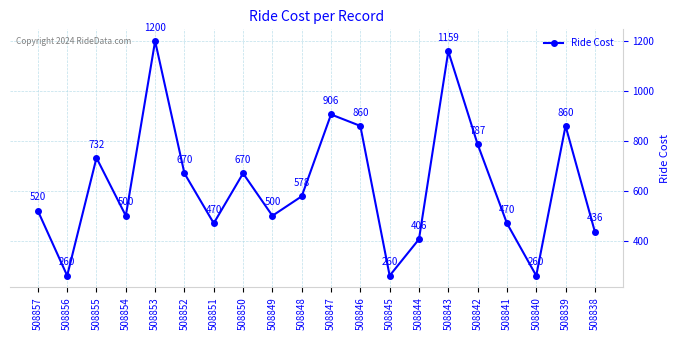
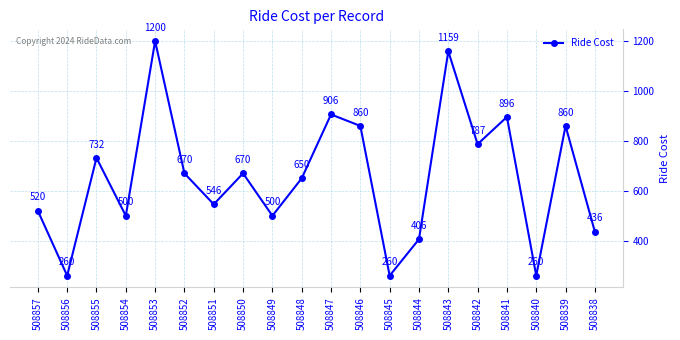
  {
    "508857": 520,
    "508856": 260,
    "508855": 732,
    "508854": 500,
    "508853": 1200,
    "508852": 670,
-   "508851": 470,
+   "508851": 546,
    "508850": 670,
    "508849": 500,
-   "508848": 578,
+   "508848": 650,
    "508847": 906,
    "508846": 860,
    "508845": 260,
    "508844": 406,
    "508843": 1159,
    "508842": 787,
-   "508841": 470,
+   "508841": 896,
    "508840": 260,
    "508839": 860,
    "508838": 436
  }
